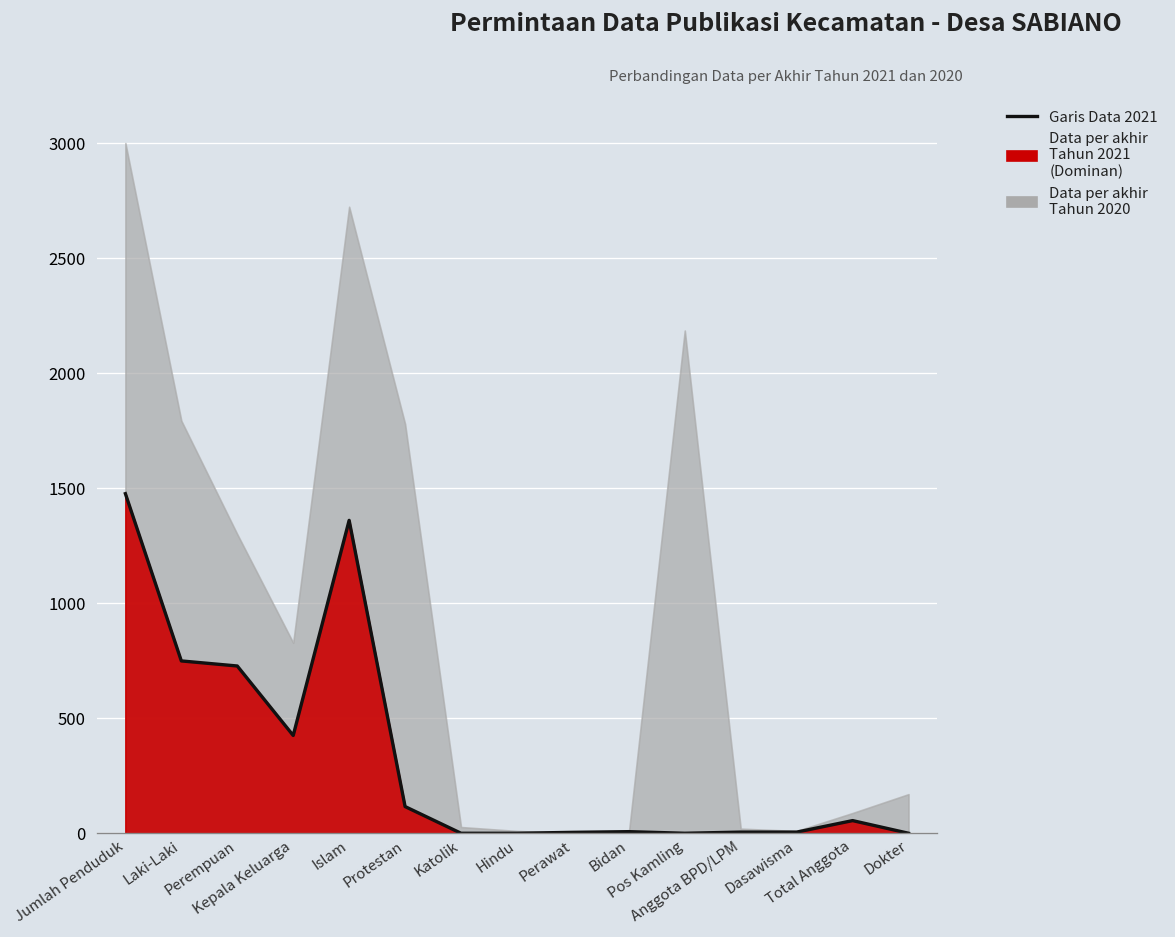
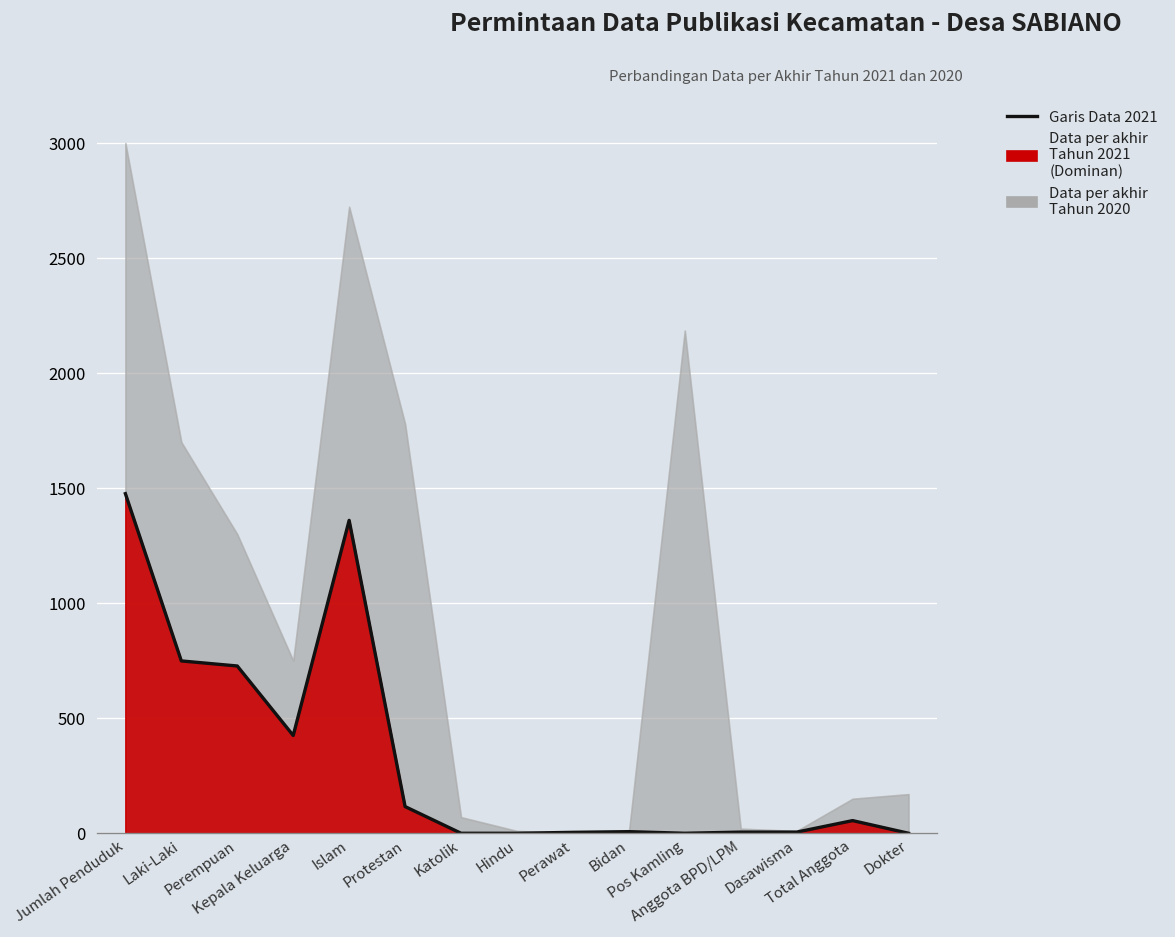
  {
    "Data per akhir Tahun 2020": {
      "Jumlah Penduduk": 3000,
-     "Laki-Laki": 1790,
+     "Laki-Laki": 1700,
      "Perempuan": 1300,
-     "Kepala Keluarga": 830,
+     "Kepala Keluarga": 750,
      "Islam": 2720,
      "Protestan": 1780,
-     "Katolik": 30,
+     "Katolik": 70,
      "Pos Kamling": 2190,
      "Anggota BPD/LPM": 20,
-     "Total Anggota": 90,
+     "Total Anggota": 150,
      "Dokter": 170
    }
  }
